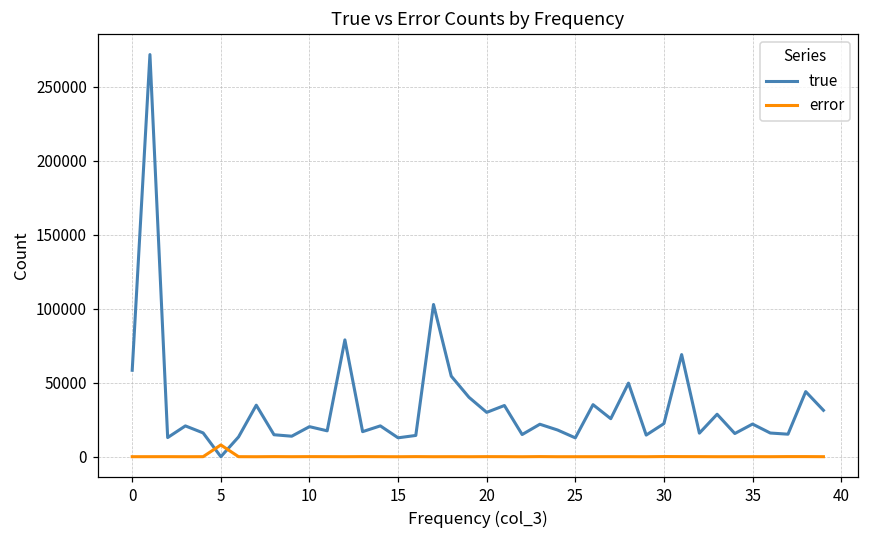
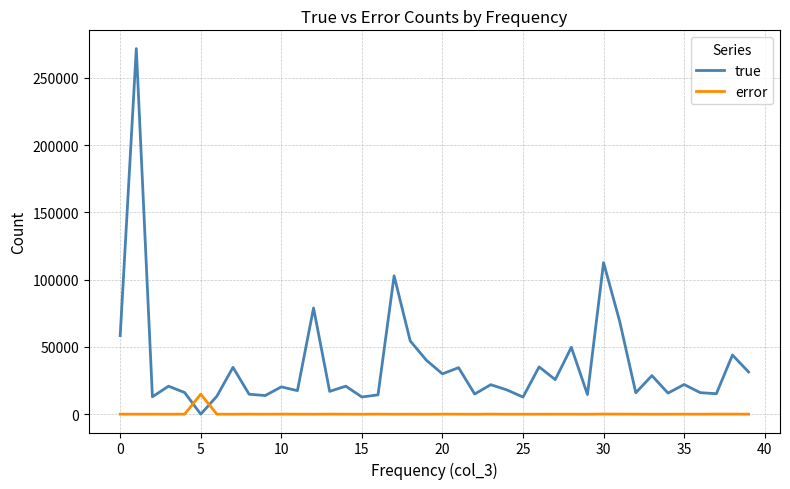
  {
    "true": {
      "0": 58000,
      "5": 0,
      "10": 20000,
      "15": 13000,
      "20": 30000,
      "25": 13000,
-     "30": 22000,
+     "30": 113000,
      "35": 22000
    },
    "error": {
      "0": 0,
-     "5": 8000,
+     "5": 15000,
      "10": 0,
      "15": 0,
      "20": 0,
      "25": 0,
      "30": 0,
      "35": 0
    }
  }
